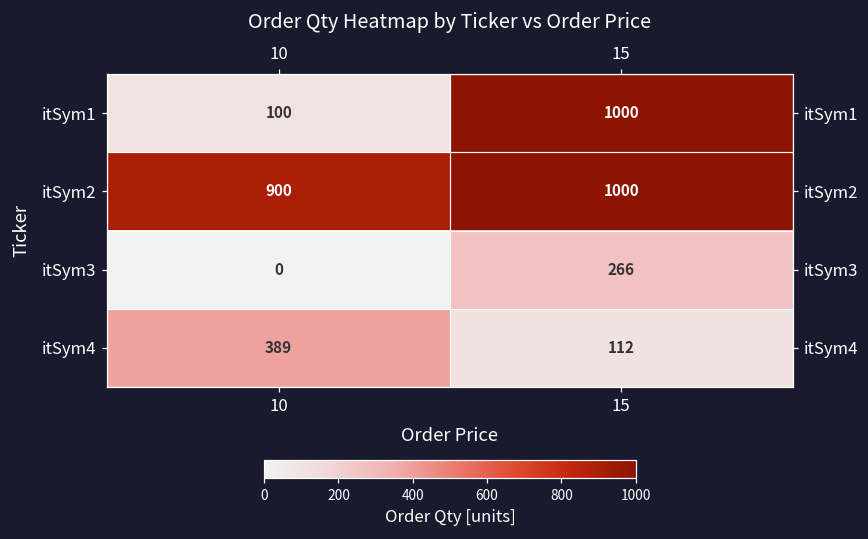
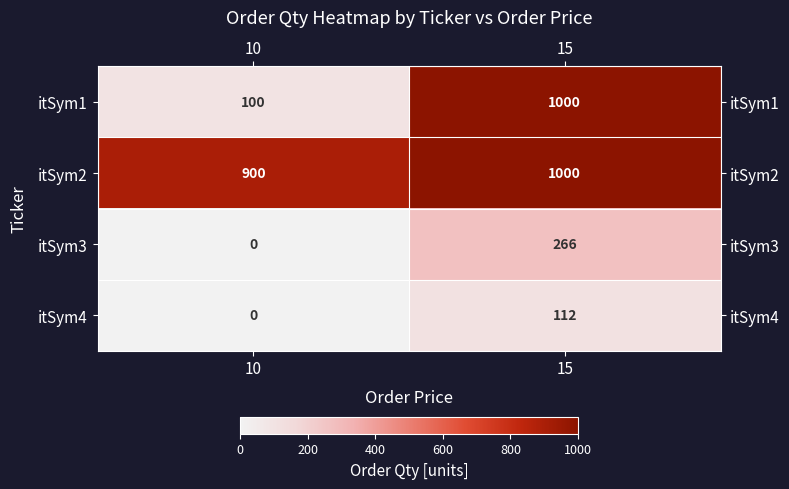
  {
    "itSym1": {
      "10": 100,
      "15": 1000
    },
    "itSym2": {
      "10": 900,
      "15": 1000
    },
    "itSym3": {
      "10": 0,
      "15": 266
    },
    "itSym4": {
-     "10": 389,
+     "10": 0,
      "15": 112
    }
  }
